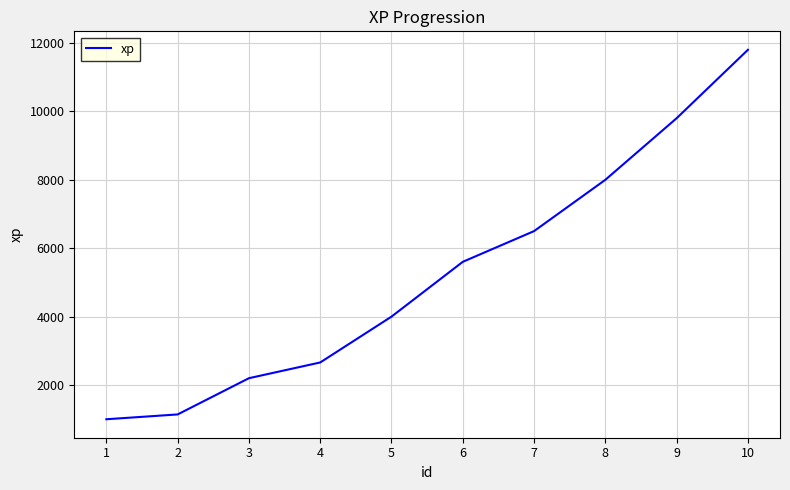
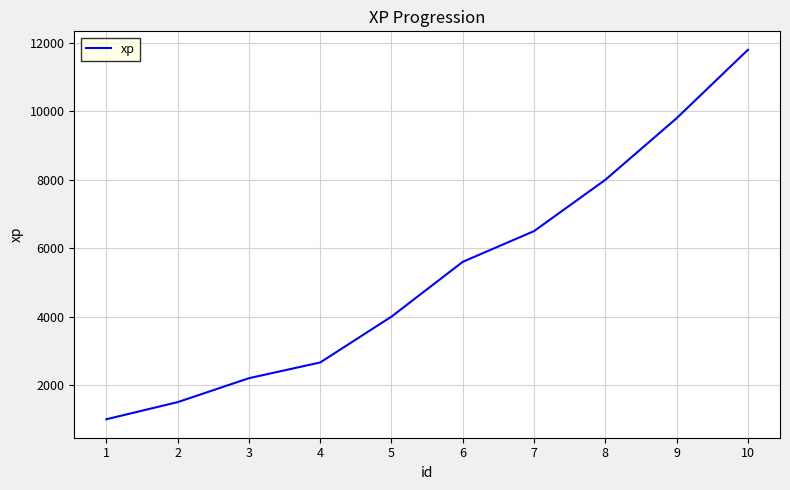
  {
    "1": 1000,
-   "2": 1100,
+   "2": 1500,
    "3": 2200,
    "4": 2700,
    "5": 4000,
    "6": 5600,
    "7": 6500,
    "8": 8000,
    "9": 9800,
    "10": 11800
  }
